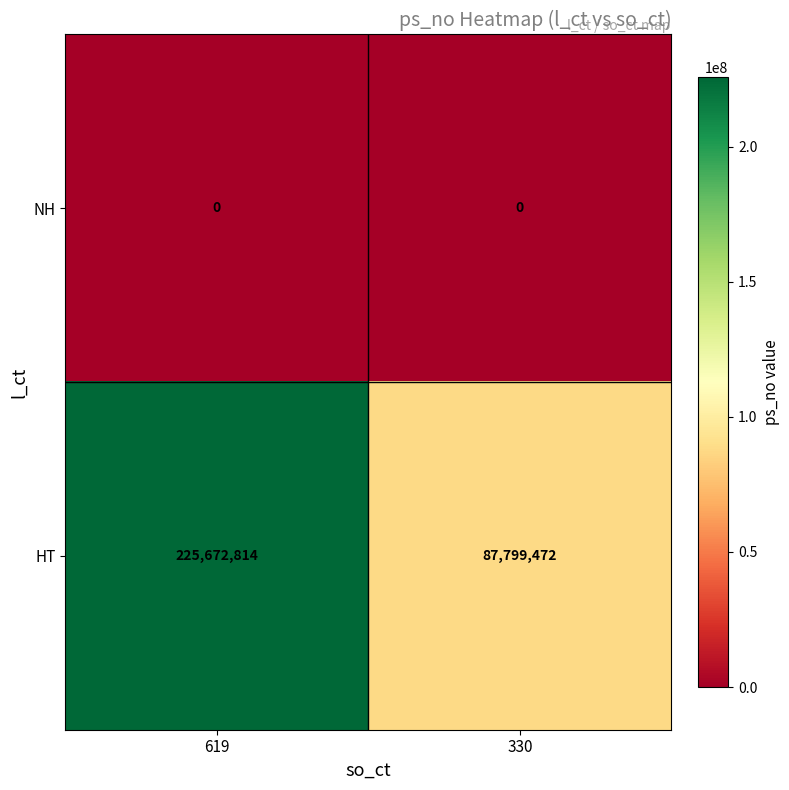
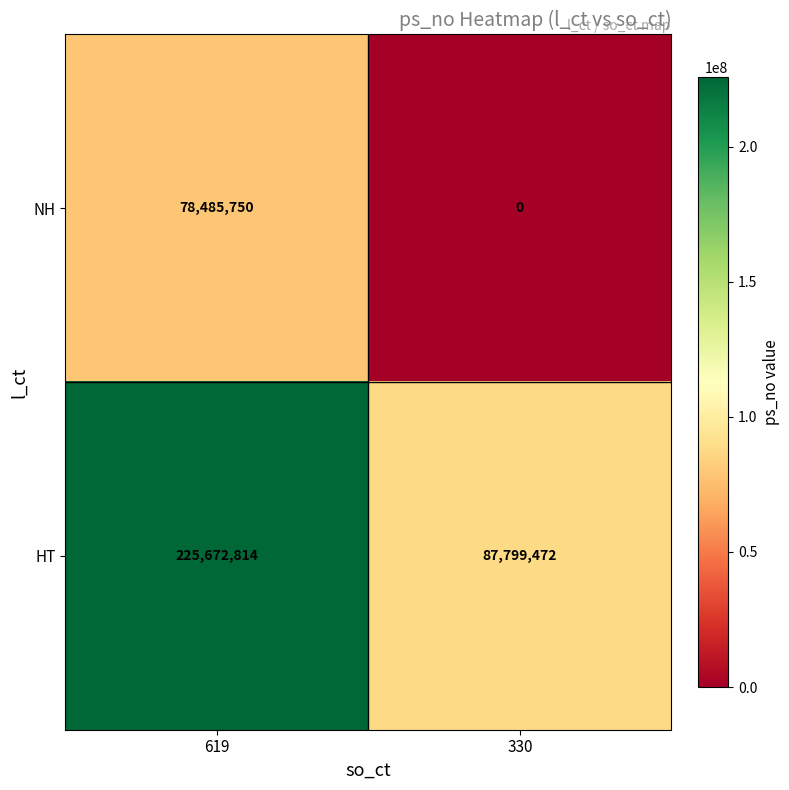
  {
    "NH": {
-     "619": "0",
+     "619": "78,485,750",
      "330": "0"
    },
    "HT": {
      "619": "225,672,814",
      "330": "87,799,472"
    }
  }
